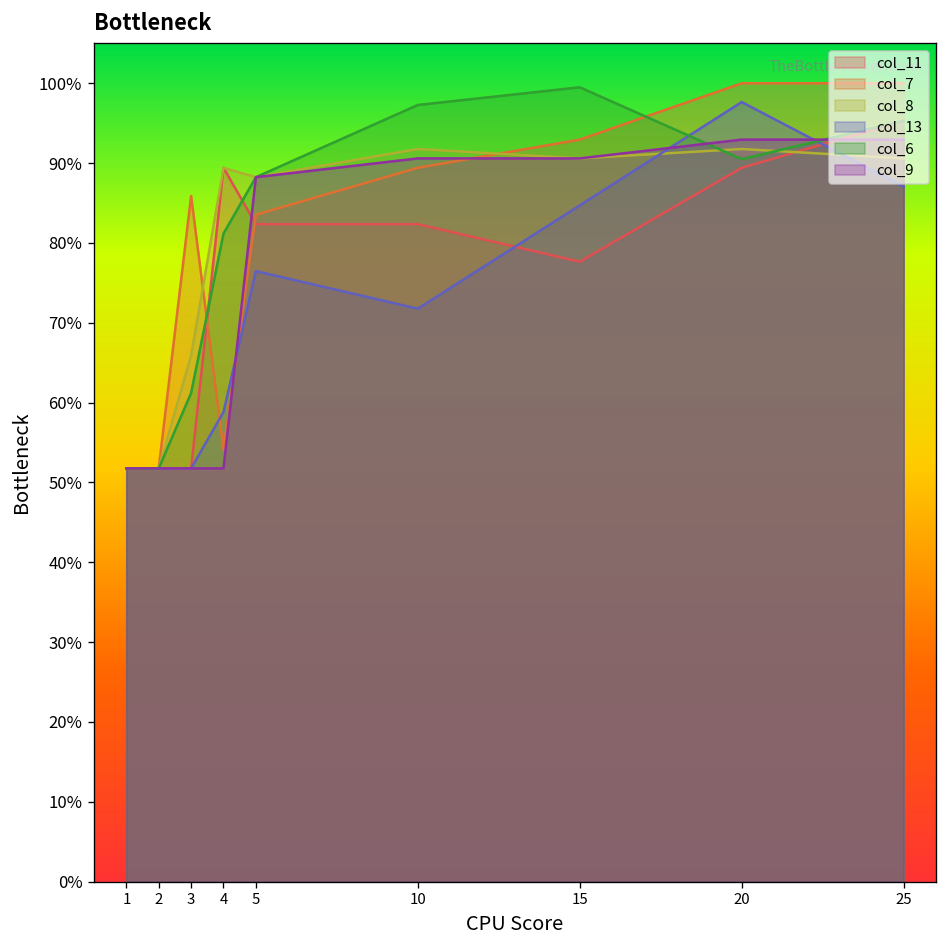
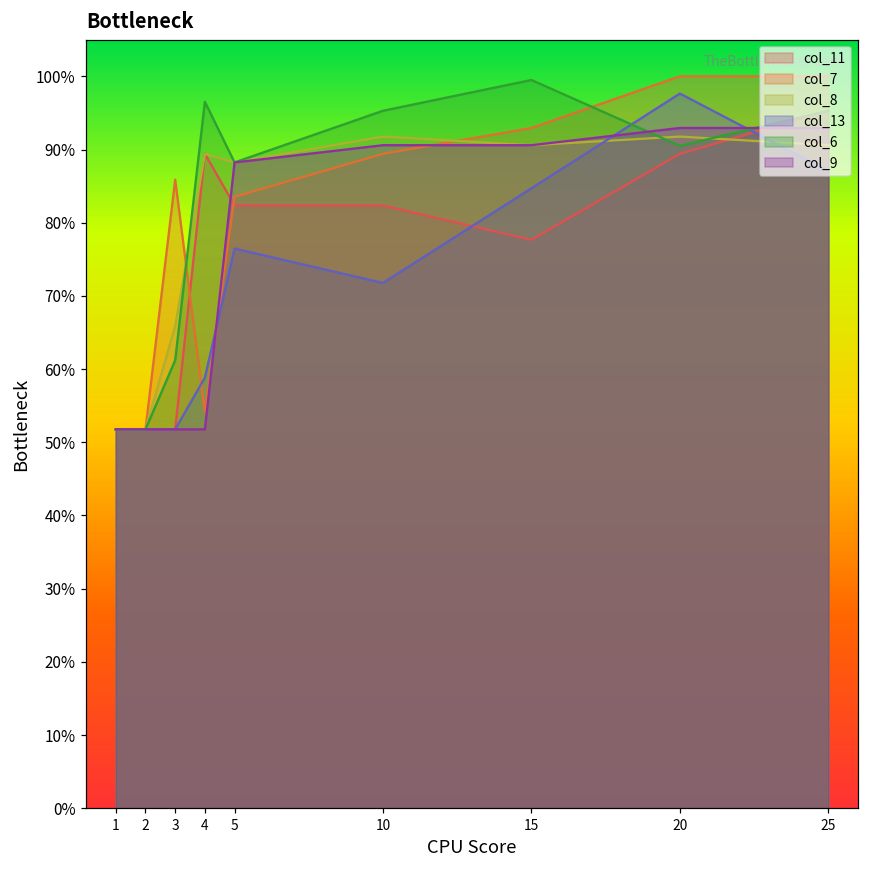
  {
    "col_6": {
      "3": "61%",
-     "4": "81%",
-     "10": "97%",
+     "4": "97%",
+     "10": "95%",
      "15": "99%",
      "20": "90%"
    }
  }
